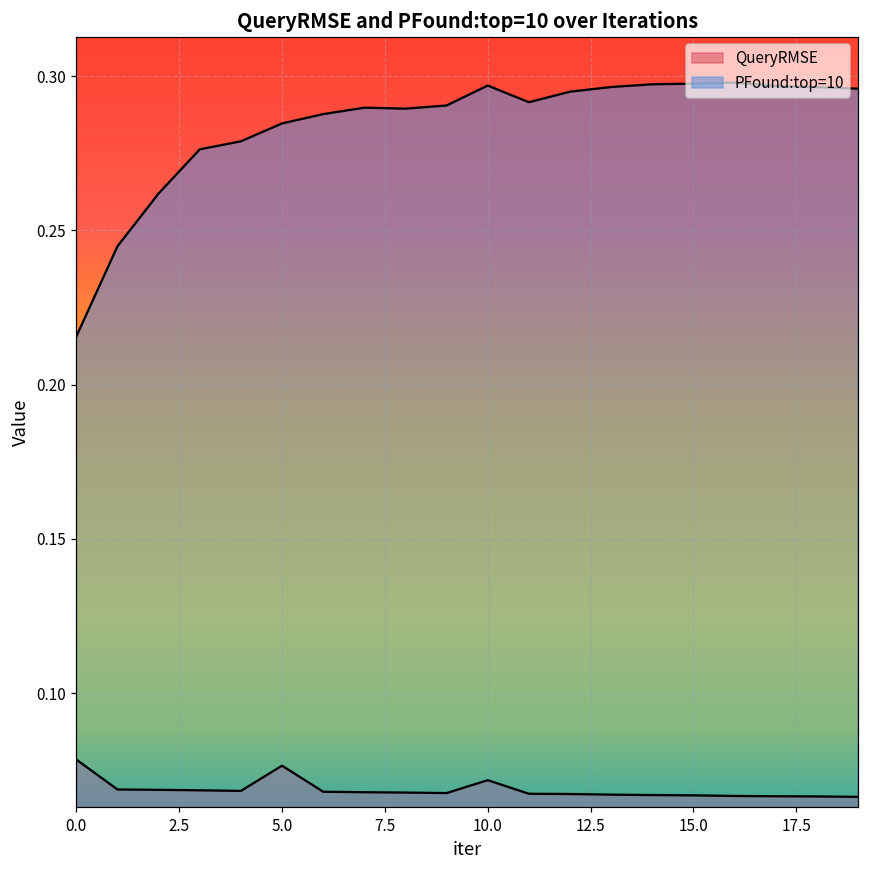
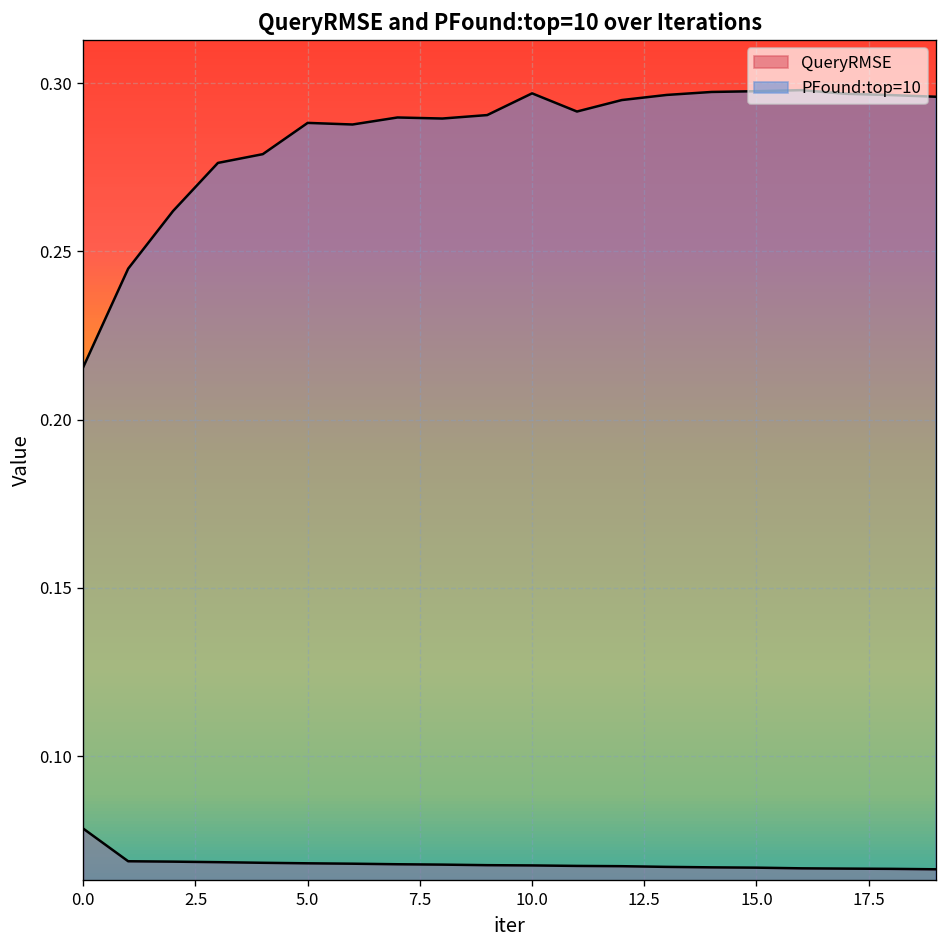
  {
    "QueryRMSE": {
      "0.0": 0.078,
-     "5.0": 0.077,
-     "10.0": 0.072,
+     "5.0": 0.068,
+     "10.0": 0.068,
      "15.0": 0.067
    },
    "PFound:top=10": {
      "0.0": 0.216,
-     "5.0": 0.285,
+     "5.0": 0.288,
      "10.0": 0.297
    }
  }
